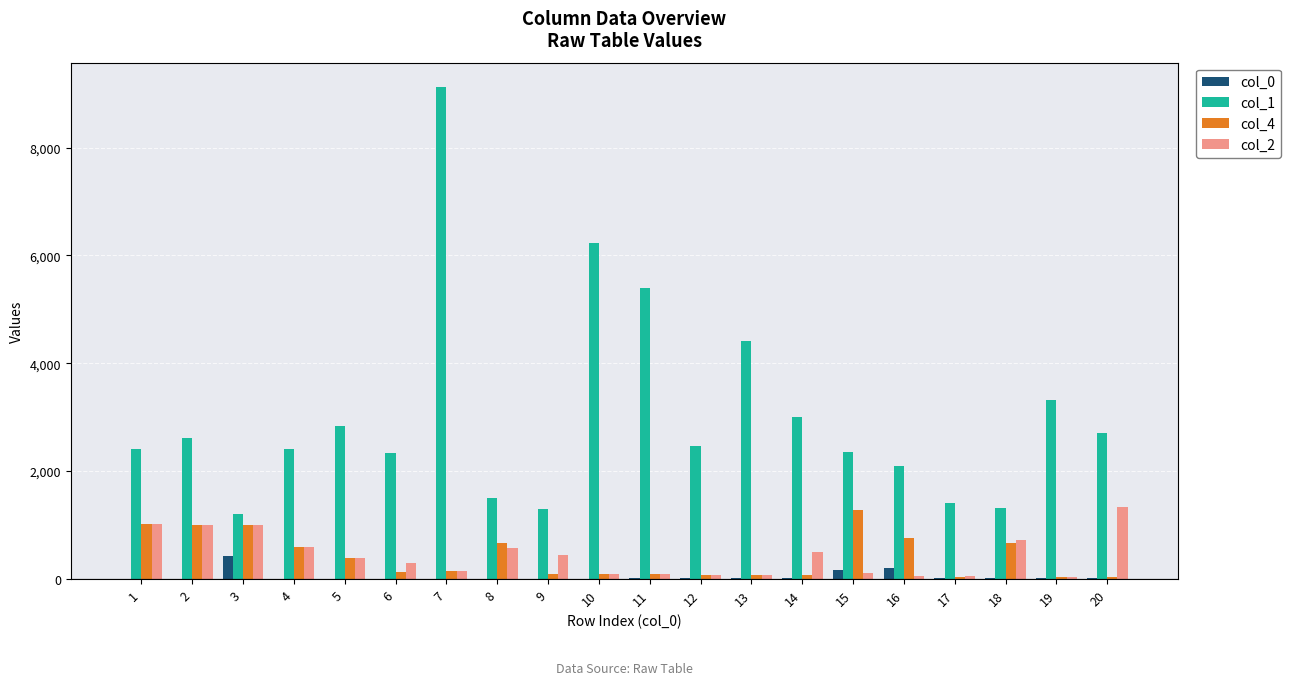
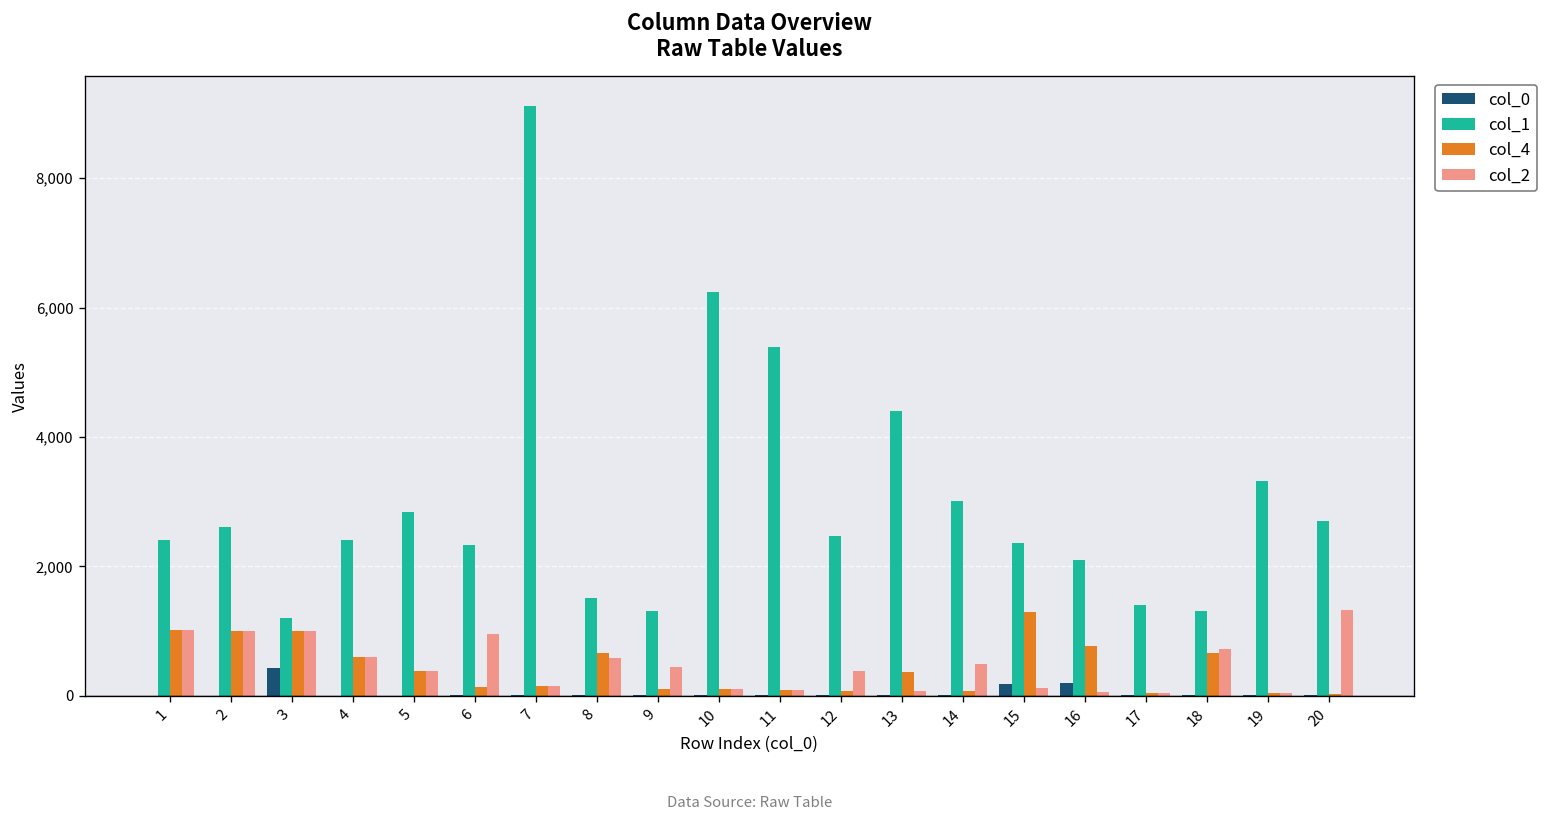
  {
    "col_0": {
      "3": "400",
      "15": "200",
      "16": "200"
    },
    "col_1": {
      "1": "2,400",
      "2": "2,600",
      "3": "1,200",
      "4": "2,400",
      "5": "2,800",
      "6": "2,300",
      "7": "9,100",
      "8": "1,500",
      "9": "1,300",
      "10": "6,200",
      "11": "5,400",
      "12": "2,500",
      "13": "4,400",
      "14": "3,000",
      "15": "2,400",
      "16": "2,100",
      "17": "1,400",
      "18": "1,300",
      "19": "3,300",
      "20": "2,700"
    },
    "col_4": {
      "1": "1,000",
      "2": "1,000",
      "3": "1,000",
      "4": "600",
      "5": "400",
      "6": "100",
      "7": "200",
      "8": "700",
      "9": "100",
      "10": "100",
      "11": "100",
      "12": "100",
-     "13": "100",
+     "13": "400",
      "14": "100",
      "15": "1,300",
      "16": "800",
      "18": "700"
    },
    "col_2": {
      "1": "1,000",
      "2": "1,000",
      "3": "1,000",
      "4": "600",
      "5": "400",
-     "6": "300",
+     "6": "1,000",
      "7": "200",
      "8": "600",
      "9": "400",
      "10": "100",
      "11": "100",
-     "12": "100",
+     "12": "400",
      "13": "100",
      "14": "500",
      "15": "100",
      "16": "100",
      "17": "100",
      "18": "700",
      "20": "1,300"
    }
  }
